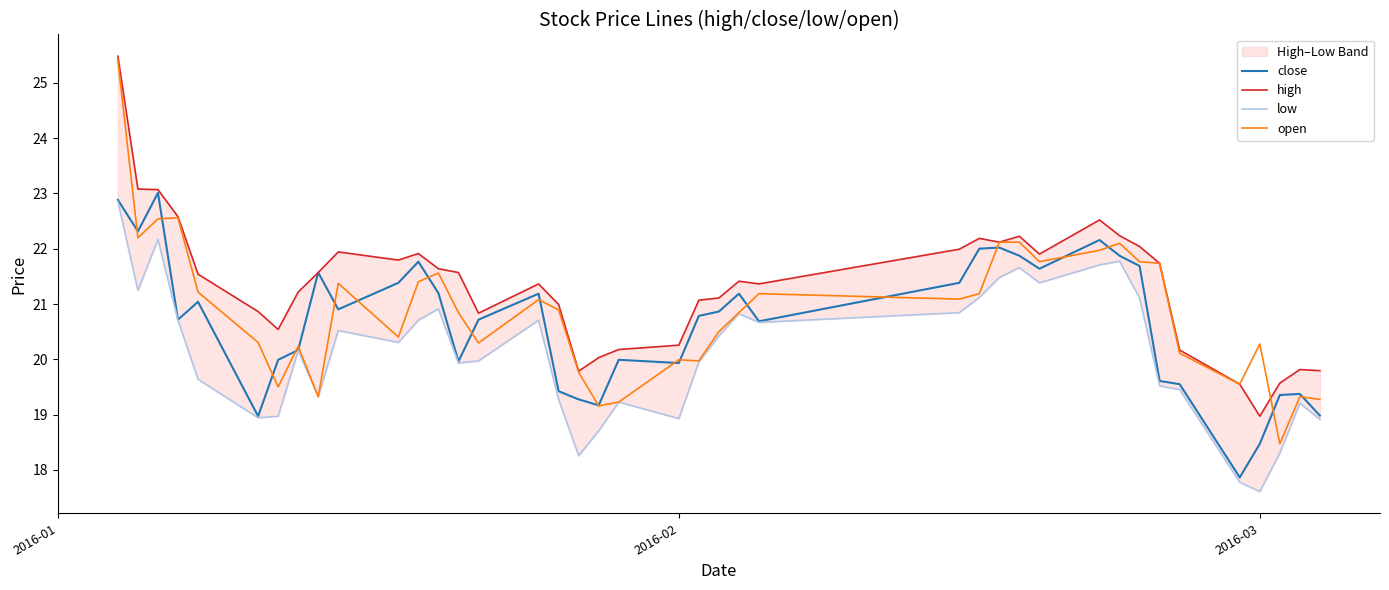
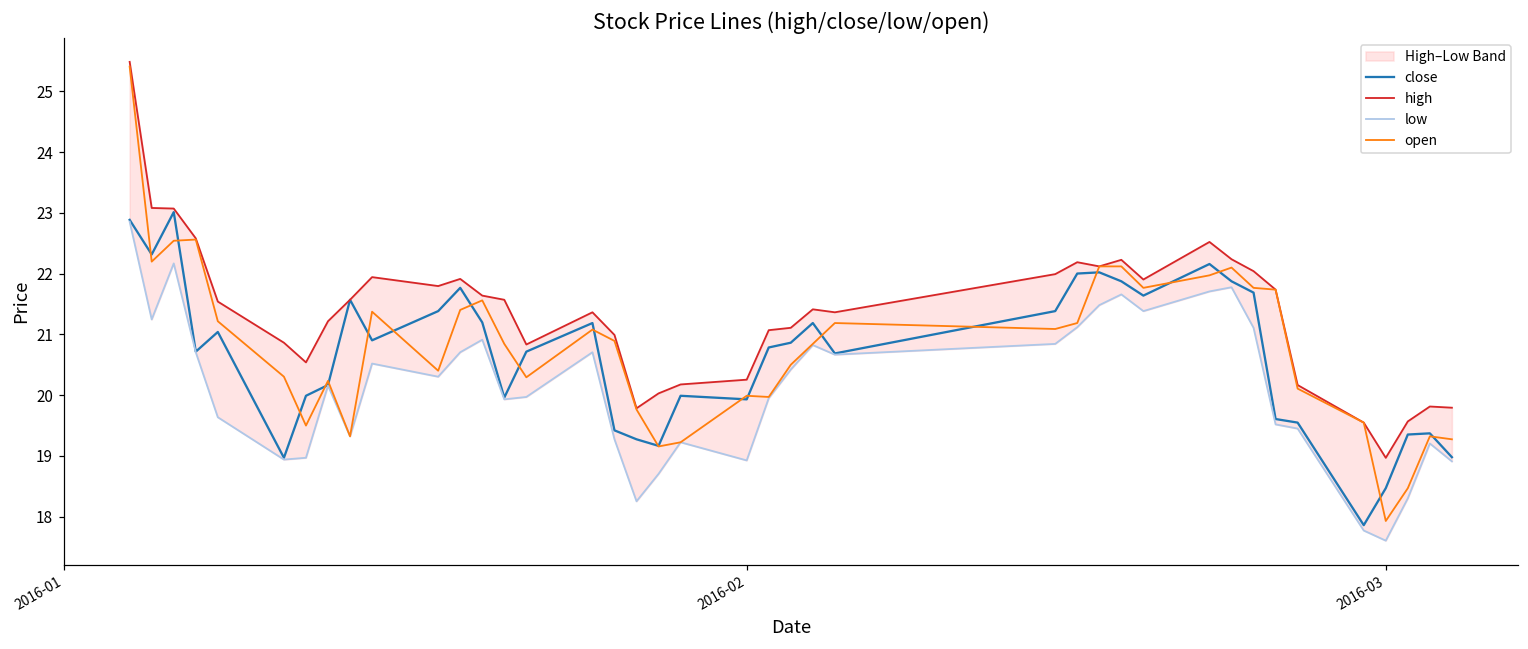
  {
    "close": {
      "2016-02": 19.9,
      "2016-03": 18.5
    },
    "High–Low Band": {
      "2016-02": 20.3,
      "2016-03": 19.0
    },
    "low": {
      "2016-02": 18.9,
      "2016-03": 17.6
    },
    "open": {
      "2016-02": 20.0,
-     "2016-03": 20.3
+     "2016-03": 17.9
    }
  }
